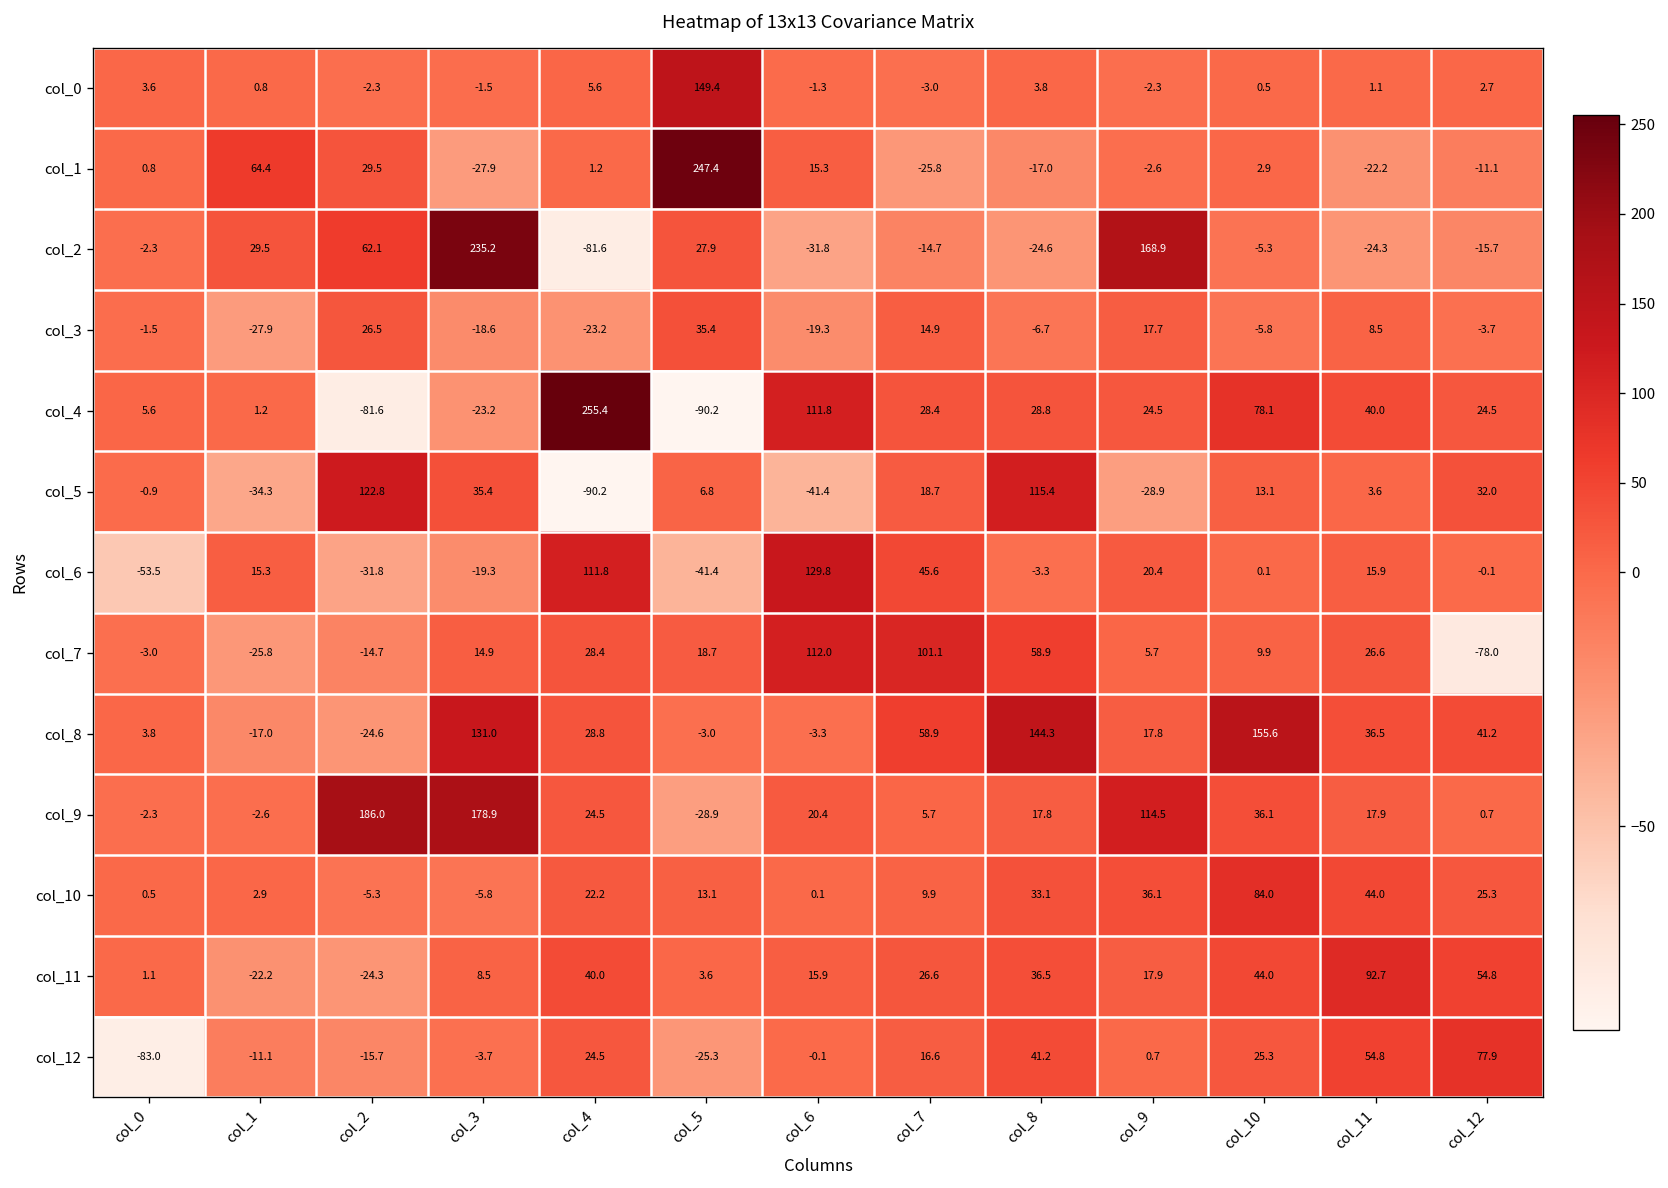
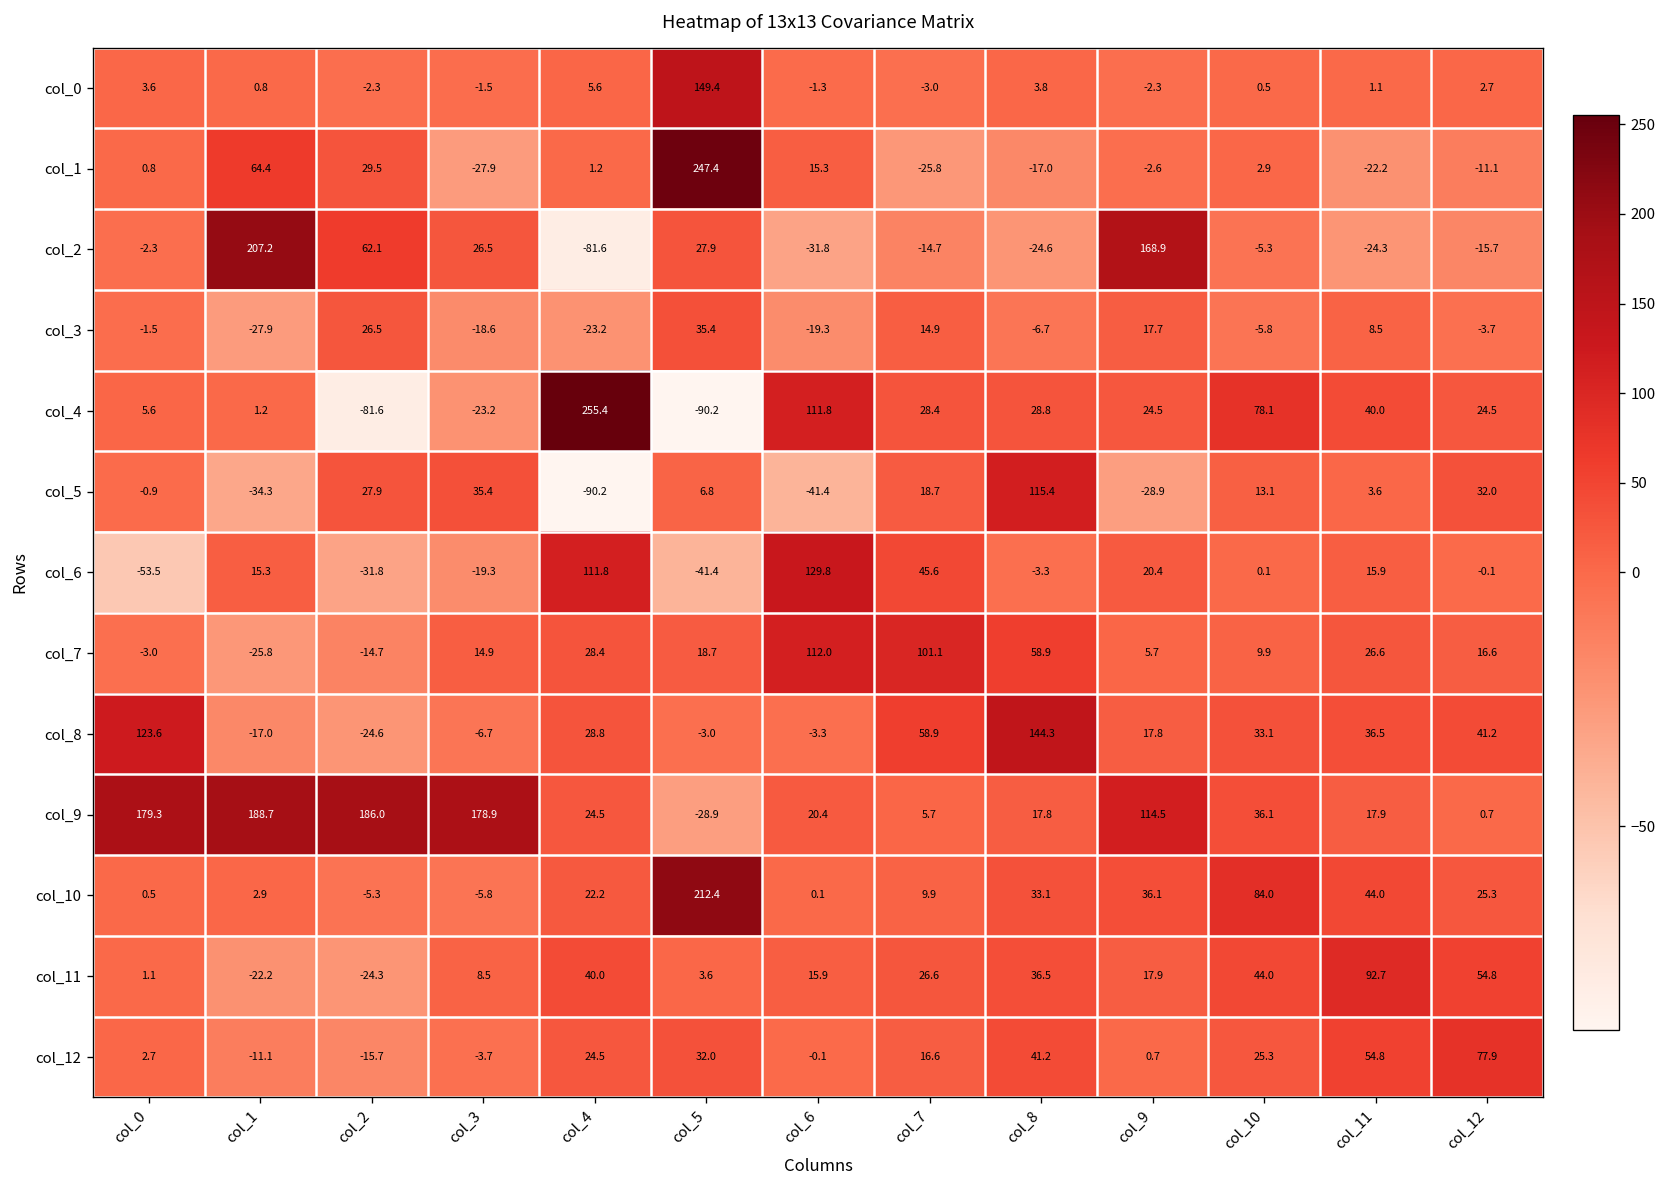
  {
    "col_0": {
      "col_0": 3.6,
      "col_1": 0.8,
      "col_2": -2.3,
      "col_3": -1.5,
      "col_4": 5.6,
      "col_5": 149.4,
      "col_6": -1.3,
      "col_7": -3.0,
      "col_8": 3.8,
      "col_9": -2.3,
      "col_10": 0.5,
      "col_11": 1.1,
      "col_12": 2.7
    },
    "col_1": {
      "col_0": 0.8,
      "col_1": 64.4,
      "col_2": 29.5,
      "col_3": -27.9,
      "col_4": 1.2,
      "col_5": 247.4,
      "col_6": 15.3,
      "col_7": -25.8,
      "col_8": -17.0,
      "col_9": -2.6,
      "col_10": 2.9,
      "col_11": -22.2,
      "col_12": -11.1
    },
    "col_2": {
      "col_0": -2.3,
-     "col_1": 29.5,
+     "col_1": 207.2,
      "col_2": 62.1,
-     "col_3": 235.2,
+     "col_3": 26.5,
      "col_4": -81.6,
      "col_5": 27.9,
      "col_6": -31.8,
      "col_7": -14.7,
      "col_8": -24.6,
      "col_9": 168.9,
      "col_10": -5.3,
      "col_11": -24.3,
      "col_12": -15.7
    },
    "col_3": {
      "col_0": -1.5,
      "col_1": -27.9,
      "col_2": 26.5,
      "col_3": -18.6,
      "col_4": -23.2,
      "col_5": 35.4,
      "col_6": -19.3,
      "col_7": 14.9,
      "col_8": -6.7,
      "col_9": 17.7,
      "col_10": -5.8,
      "col_11": 8.5,
      "col_12": -3.7
    },
    "col_4": {
      "col_0": 5.6,
      "col_1": 1.2,
      "col_2": -81.6,
      "col_3": -23.2,
      "col_4": 255.4,
      "col_5": -90.2,
      "col_6": 111.8,
      "col_7": 28.4,
      "col_8": 28.8,
      "col_9": 24.5,
      "col_10": 78.1,
      "col_11": 40.0,
      "col_12": 24.5
    },
    "col_5": {
      "col_0": -0.9,
      "col_1": -34.3,
-     "col_2": 122.8,
+     "col_2": 27.9,
      "col_3": 35.4,
      "col_4": -90.2,
      "col_5": 6.8,
      "col_6": -41.4,
      "col_7": 18.7,
      "col_8": 115.4,
      "col_9": -28.9,
      "col_10": 13.1,
      "col_11": 3.6,
      "col_12": 32.0
    },
    "col_6": {
      "col_0": -53.5,
      "col_1": 15.3,
      "col_2": -31.8,
      "col_3": -19.3,
      "col_4": 111.8,
      "col_5": -41.4,
      "col_6": 129.8,
      "col_7": 45.6,
      "col_8": -3.3,
      "col_9": 20.4,
      "col_10": 0.1,
      "col_11": 15.9,
      "col_12": -0.1
    },
    "col_7": {
      "col_0": -3.0,
      "col_1": -25.8,
      "col_2": -14.7,
      "col_3": 14.9,
      "col_4": 28.4,
      "col_5": 18.7,
      "col_6": 112.0,
      "col_7": 101.1,
      "col_8": 58.9,
      "col_9": 5.7,
      "col_10": 9.9,
      "col_11": 26.6,
-     "col_12": -78.0
+     "col_12": 16.6
    },
    "col_8": {
-     "col_0": 3.8,
+     "col_0": 123.6,
      "col_1": -17.0,
      "col_2": -24.6,
-     "col_3": 131.0,
+     "col_3": -6.7,
      "col_4": 28.8,
      "col_5": -3.0,
      "col_6": -3.3,
      "col_7": 58.9,
      "col_8": 144.3,
      "col_9": 17.8,
-     "col_10": 155.6,
+     "col_10": 33.1,
      "col_11": 36.5,
      "col_12": 41.2
    },
    "col_9": {
-     "col_0": -2.3,
-     "col_1": -2.6,
+     "col_0": 179.3,
+     "col_1": 188.7,
      "col_2": 186.0,
      "col_3": 178.9,
      "col_4": 24.5,
      "col_5": -28.9,
      "col_6": 20.4,
      "col_7": 5.7,
      "col_8": 17.8,
      "col_9": 114.5,
      "col_10": 36.1,
      "col_11": 17.9,
      "col_12": 0.7
    },
    "col_10": {
      "col_0": 0.5,
      "col_1": 2.9,
      "col_2": -5.3,
      "col_3": -5.8,
      "col_4": 22.2,
-     "col_5": 13.1,
+     "col_5": 212.4,
      "col_6": 0.1,
      "col_7": 9.9,
      "col_8": 33.1,
      "col_9": 36.1,
      "col_10": 84.0,
      "col_11": 44.0,
      "col_12": 25.3
    },
    "col_11": {
      "col_0": 1.1,
      "col_1": -22.2,
      "col_2": -24.3,
      "col_3": 8.5,
      "col_4": 40.0,
      "col_5": 3.6,
      "col_6": 15.9,
      "col_7": 26.6,
      "col_8": 36.5,
      "col_9": 17.9,
      "col_10": 44.0,
      "col_11": 92.7,
      "col_12": 54.8
    },
    "col_12": {
-     "col_0": -83.0,
+     "col_0": 2.7,
      "col_1": -11.1,
      "col_2": -15.7,
      "col_3": -3.7,
      "col_4": 24.5,
-     "col_5": -25.3,
+     "col_5": 32.0,
      "col_6": -0.1,
      "col_7": 16.6,
      "col_8": 41.2,
      "col_9": 0.7,
      "col_10": 25.3,
      "col_11": 54.8,
      "col_12": 77.9
    }
  }
